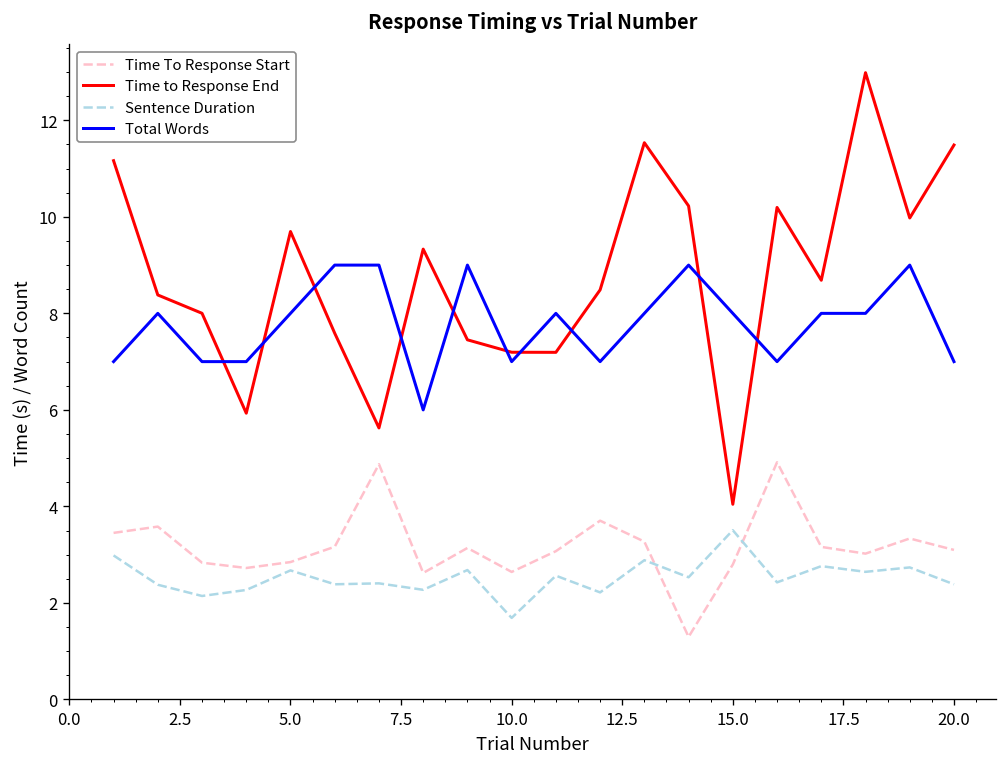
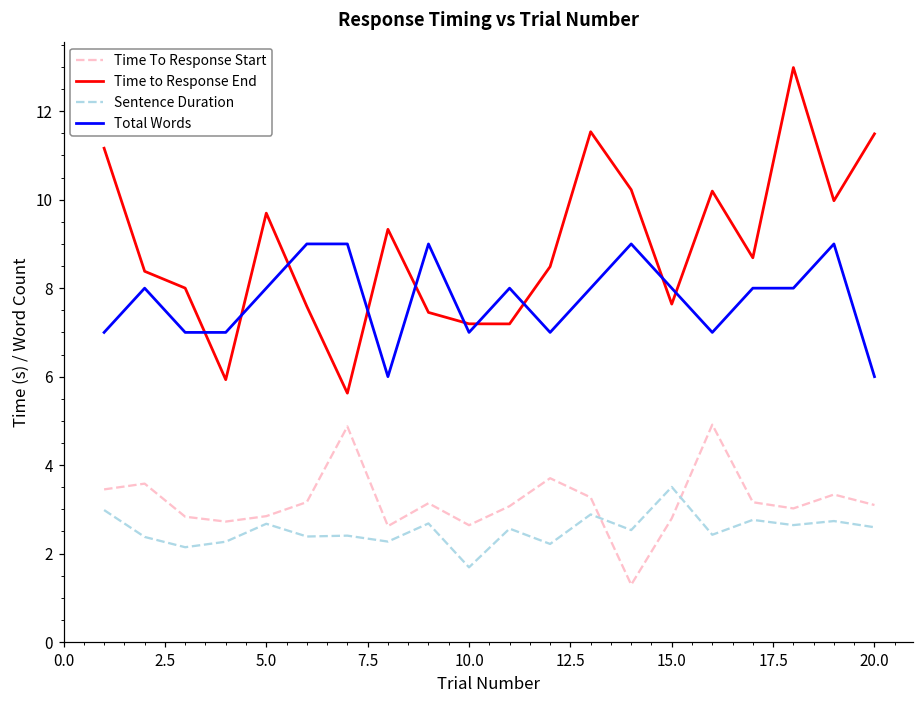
  {
    "Time To Response Start": {
      "5.0": 2.8,
      "10.0": 2.6,
      "15.0": 2.8,
      "20.0": 3.1
    },
    "Time to Response End": {
      "5.0": 9.7,
      "10.0": 7.2,
-     "15.0": 4.0,
+     "15.0": 7.6,
      "20.0": 11.5
    },
    "Sentence Duration": {
      "5.0": 2.7,
      "10.0": 1.7,
      "15.0": 3.5,
-     "20.0": 2.4
+     "20.0": 2.6
    },
    "Total Words": {
      "5.0": 8,
      "10.0": 7,
      "15.0": 8,
-     "20.0": 7
+     "20.0": 6
    }
  }
